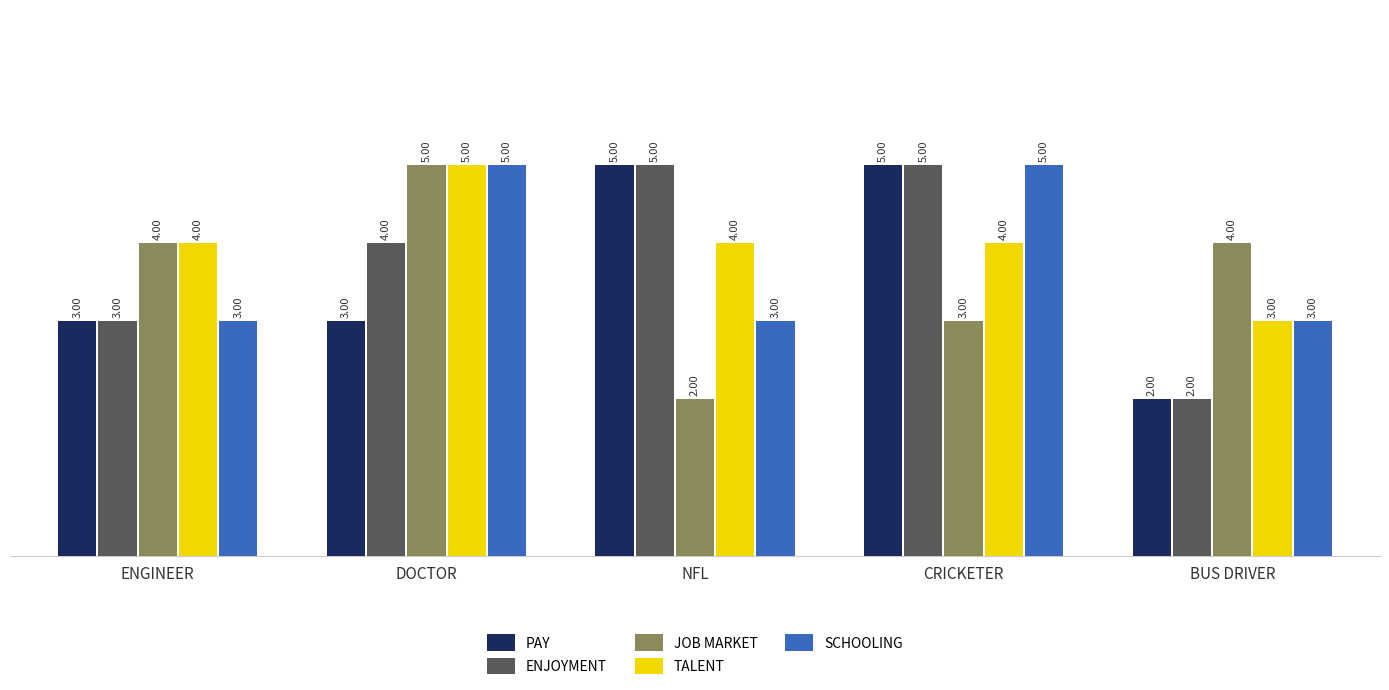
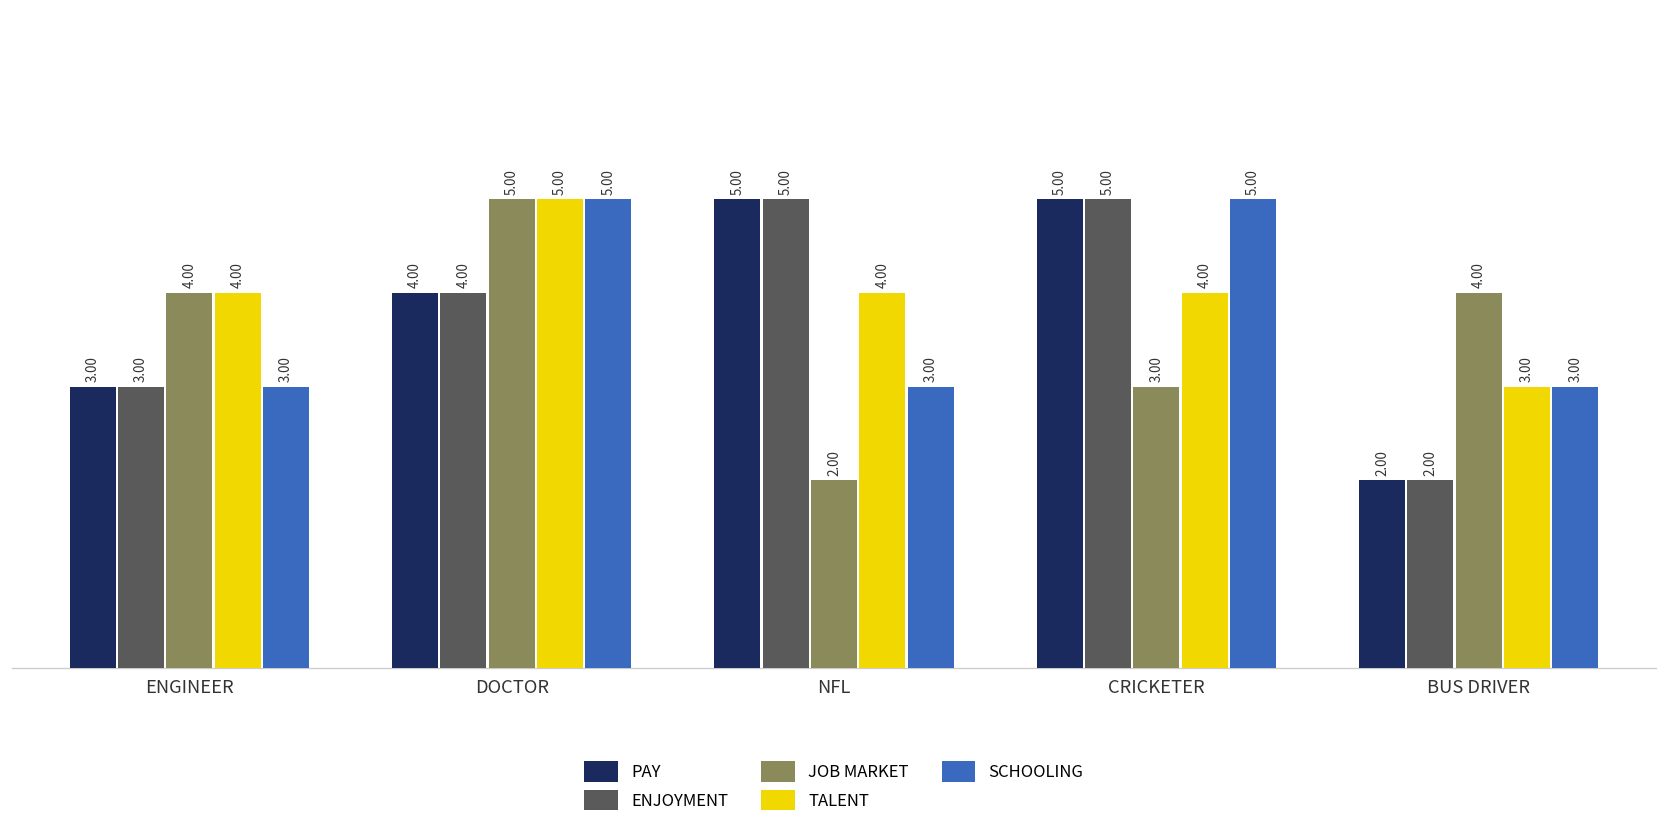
  {
    "PAY": {
      "ENGINEER": 3.00,
-     "DOCTOR": 3.00,
+     "DOCTOR": 4.00,
      "NFL": 5.00,
      "CRICKETER": 5.00,
      "BUS DRIVER": 2.00
    },
    "ENJOYMENT": {
      "ENGINEER": 3.00,
      "DOCTOR": 4.00,
      "NFL": 5.00,
      "CRICKETER": 5.00,
      "BUS DRIVER": 2.00
    },
    "JOB MARKET": {
      "ENGINEER": 4.00,
      "DOCTOR": 5.00,
      "NFL": 2.00,
      "CRICKETER": 3.00,
      "BUS DRIVER": 4.00
    },
    "TALENT": {
      "ENGINEER": 4.00,
      "DOCTOR": 5.00,
      "NFL": 4.00,
      "CRICKETER": 4.00,
      "BUS DRIVER": 3.00
    },
    "SCHOOLING": {
      "ENGINEER": 3.00,
      "DOCTOR": 5.00,
      "NFL": 3.00,
      "CRICKETER": 5.00,
      "BUS DRIVER": 3.00
    }
  }
